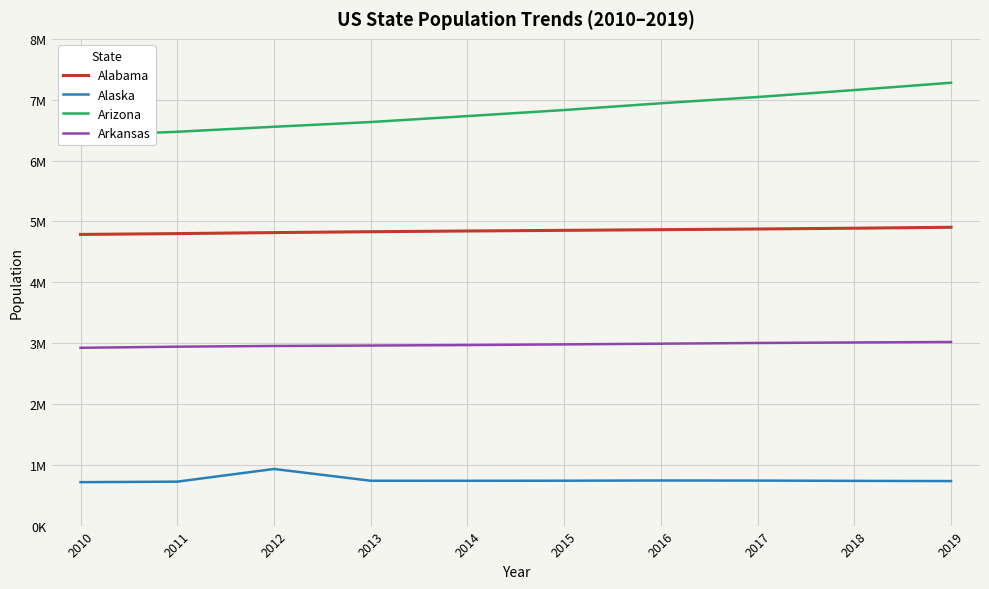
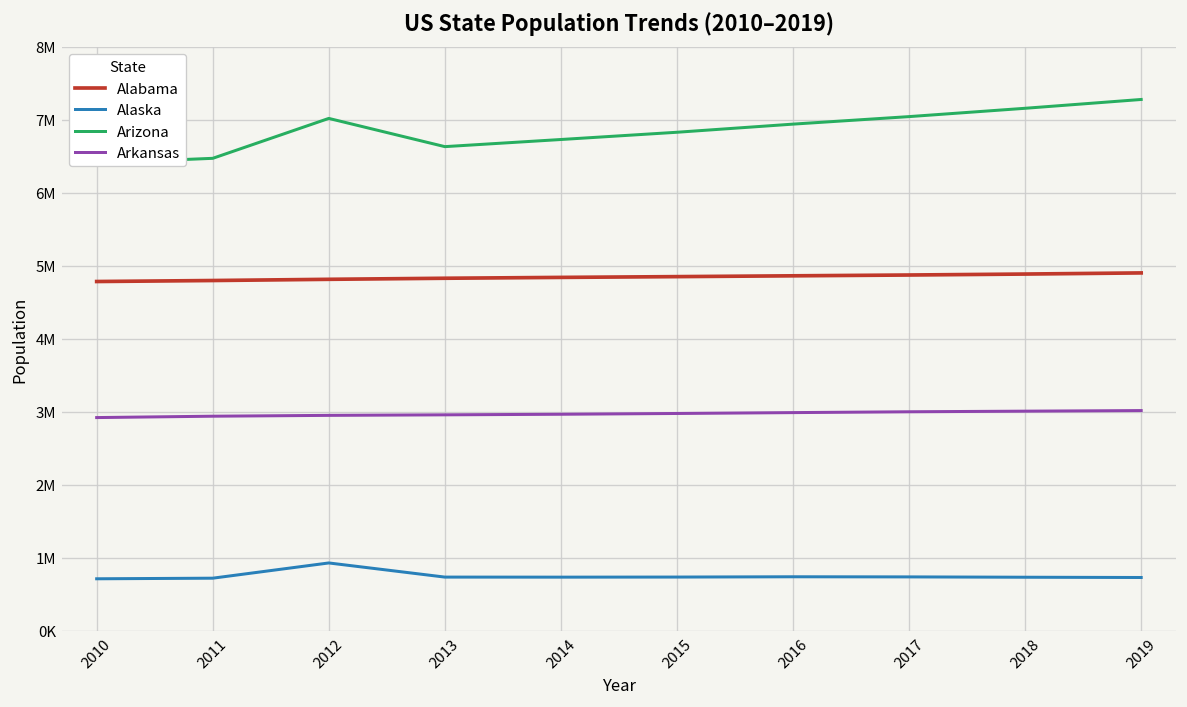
  {
    "Alabama": {
      "2010": 4800000,
      "2011": 4800000,
      "2012": 4800000,
      "2013": 4800000,
      "2014": 4800000,
      "2015": 4900000,
      "2016": 4900000,
      "2017": 4900000,
      "2018": 4900000,
      "2019": 4900000
    },
    "Alaska": {
      "2010": 700000,
      "2011": 700000,
      "2012": 900000,
      "2013": 700000,
      "2014": 700000,
      "2015": 700000,
      "2016": 700000,
      "2017": 700000,
      "2018": 700000,
      "2019": 700000
    },
    "Arizona": {
      "2011": 6500000,
-     "2012": 6600000,
+     "2012": 7000000,
      "2013": 6600000,
      "2014": 6700000,
      "2015": 6800000,
      "2016": 6900000,
      "2017": 7000000,
      "2018": 7200000,
      "2019": 7300000
    },
    "Arkansas": {
      "2010": 2900000,
      "2011": 2900000,
      "2012": 3000000,
      "2013": 3000000,
      "2014": 3000000,
      "2015": 3000000,
      "2016": 3000000,
      "2017": 3000000,
      "2018": 3000000,
      "2019": 3000000
    }
  }
